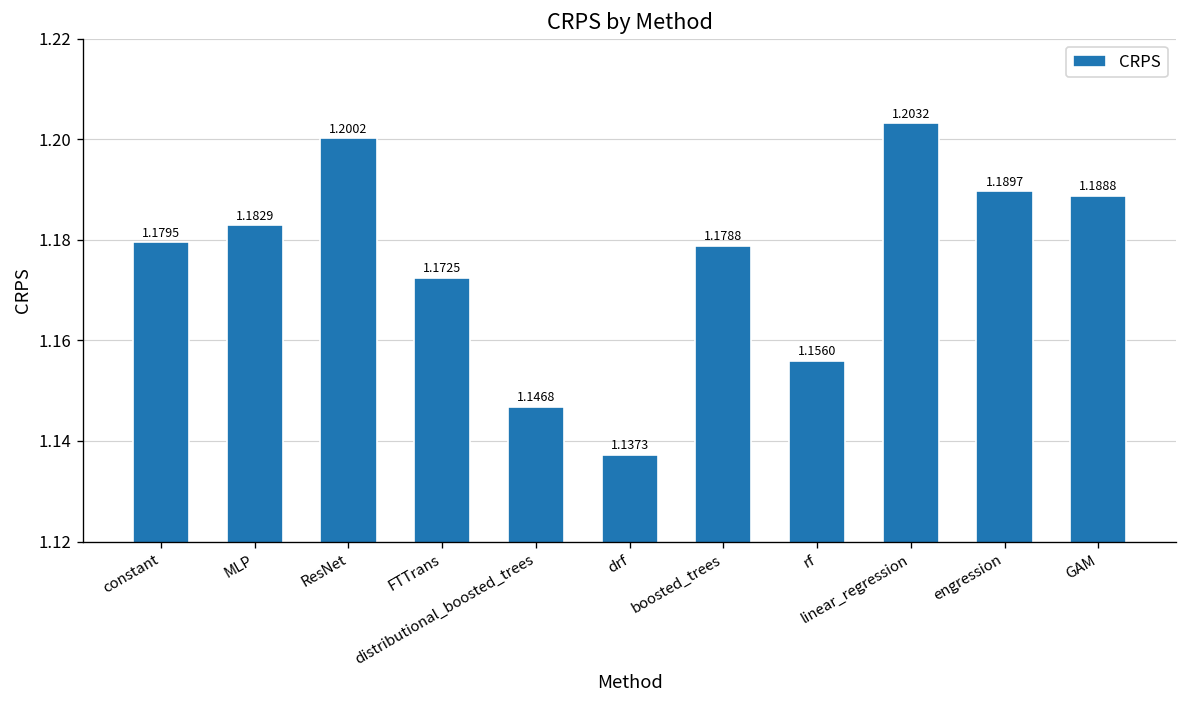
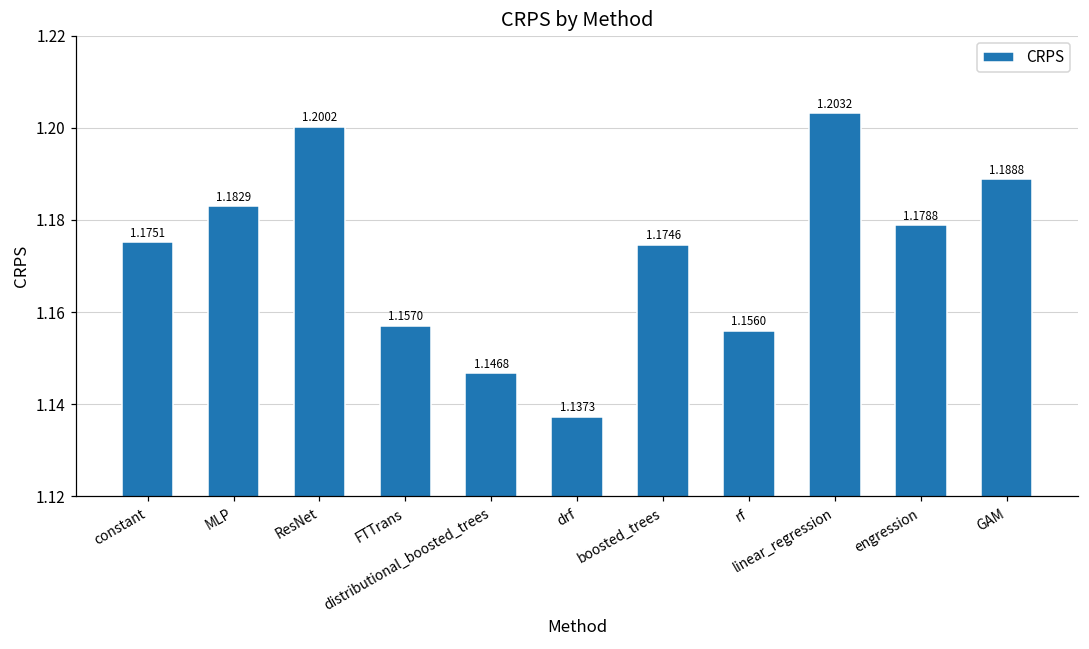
  {
-   "constant": 1.1795,
+   "constant": 1.1751,
    "MLP": 1.1829,
    "ResNet": 1.2002,
-   "FTTrans": 1.1725,
+   "FTTrans": 1.1570,
    "distributional_boosted_trees": 1.1468,
    "drf": 1.1373,
-   "boosted_trees": 1.1788,
+   "boosted_trees": 1.1746,
    "rf": 1.1560,
    "linear_regression": 1.2032,
-   "engression": 1.1897,
+   "engression": 1.1788,
    "GAM": 1.1888
  }
